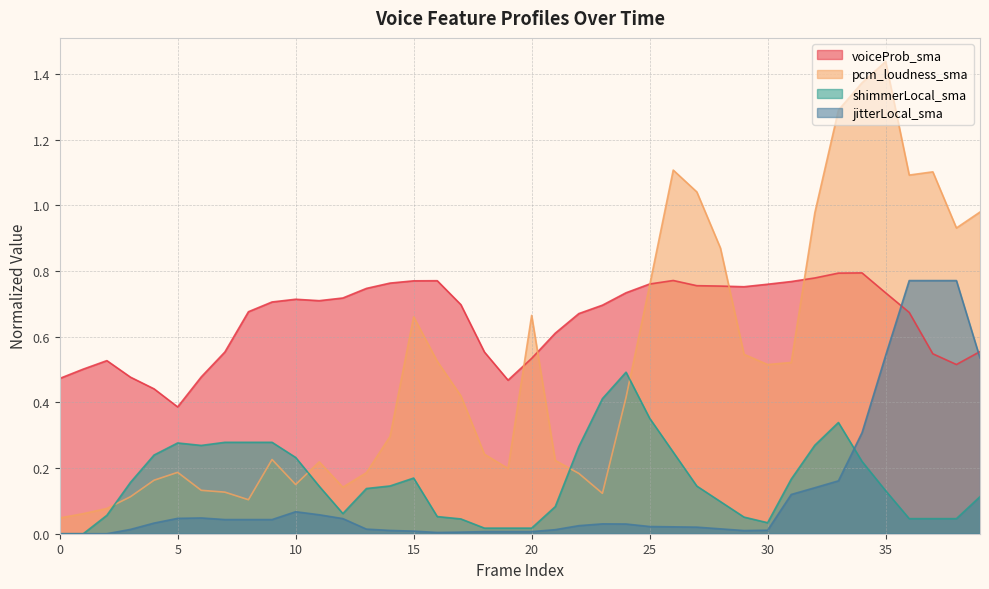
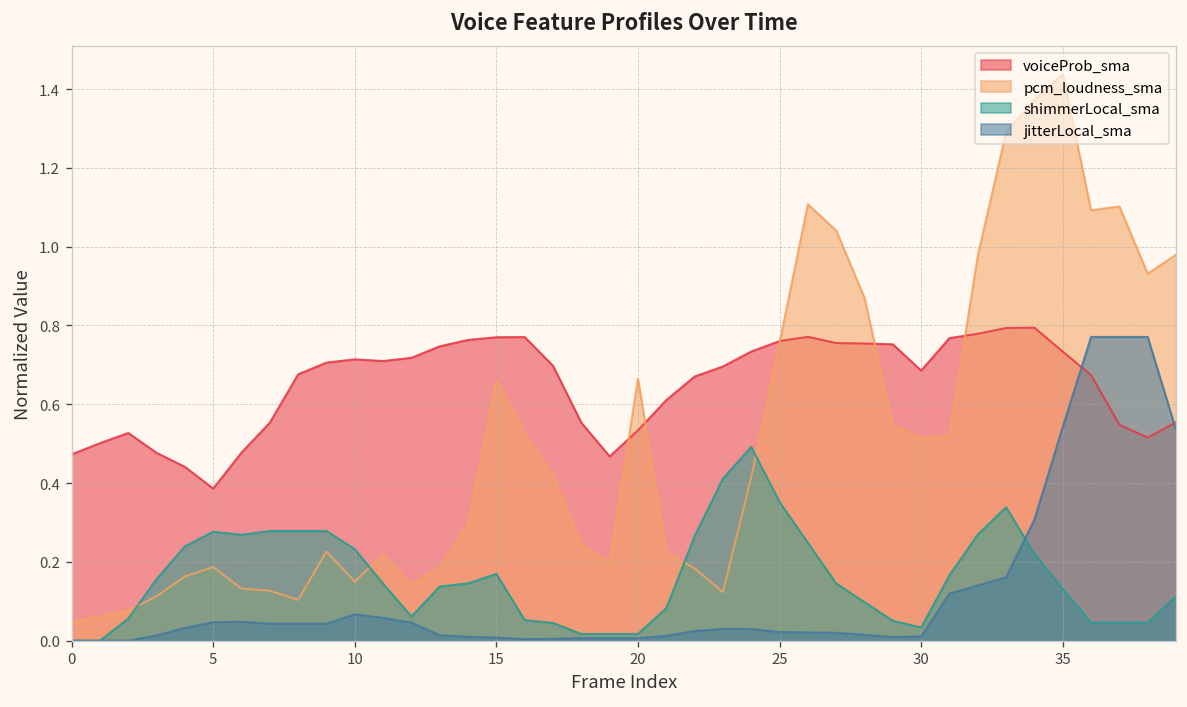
  {
    "voiceProb_sma": {
      "0": 0.47,
      "5": 0.39,
      "10": 0.71,
      "15": 0.77,
      "20": 0.53,
-     "30": 0.76,
+     "30": 0.69,
      "35": 0.73
    },
    "pcm_loudness_sma": {
      "0": 0.05,
      "5": 0.19,
      "10": 0.15,
      "15": 0.66,
      "20": 0.66,
      "30": 0.52
    }
  }
